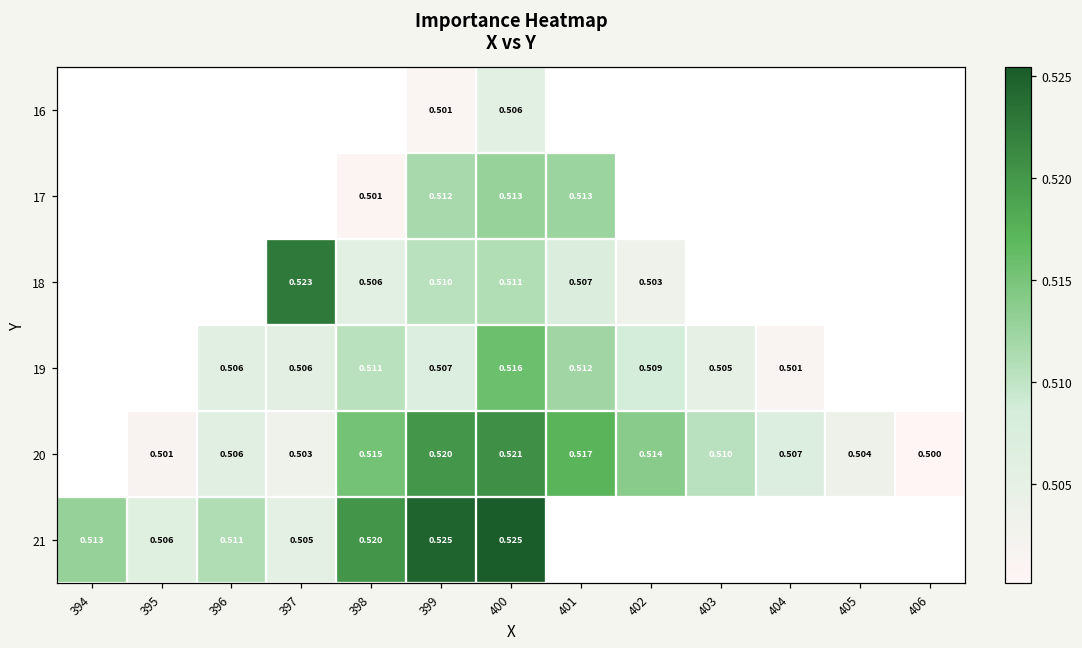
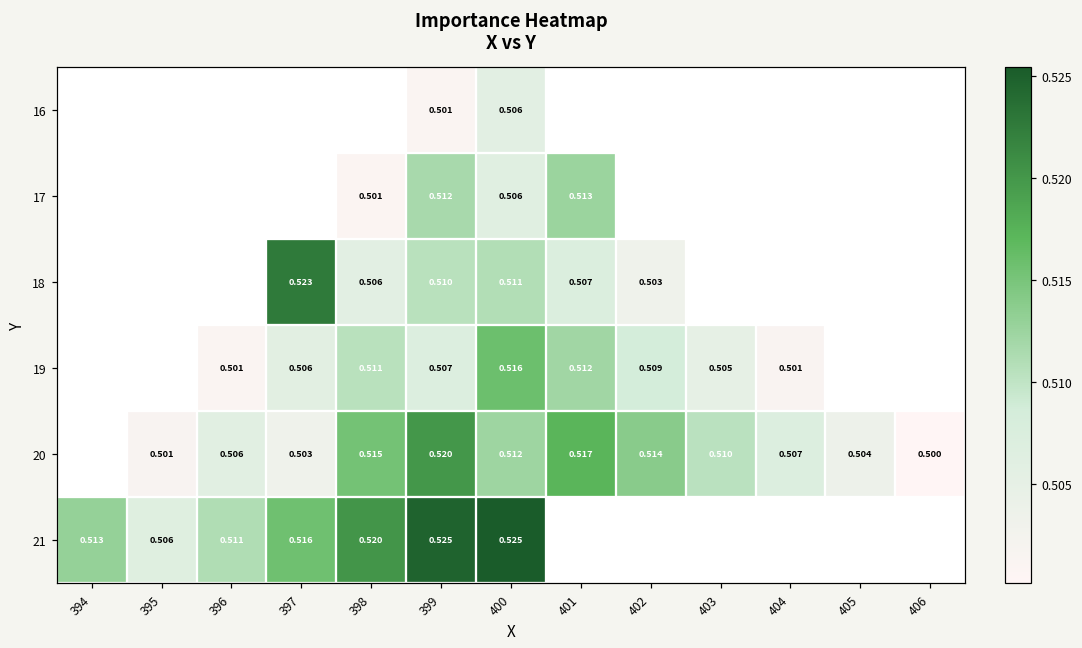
  {
    "16": {
      "399": 0.501,
      "400": 0.506
    },
    "17": {
      "398": 0.501,
      "399": 0.512,
-     "400": 0.513,
+     "400": 0.506,
      "401": 0.513
    },
    "18": {
      "397": 0.523,
      "398": 0.506,
      "399": 0.510,
      "400": 0.511,
      "401": 0.507,
      "402": 0.503
    },
    "19": {
-     "396": 0.506,
+     "396": 0.501,
      "397": 0.506,
      "398": 0.511,
      "399": 0.507,
      "400": 0.516,
      "401": 0.512,
      "402": 0.509,
      "403": 0.505,
      "404": 0.501
    },
    "20": {
      "395": 0.501,
      "396": 0.506,
      "397": 0.503,
      "398": 0.515,
      "399": 0.520,
-     "400": 0.521,
+     "400": 0.512,
      "401": 0.517,
      "402": 0.514,
      "403": 0.510,
      "404": 0.507,
      "405": 0.504,
      "406": 0.500
    },
    "21": {
      "394": 0.513,
      "395": 0.506,
      "396": 0.511,
-     "397": 0.505,
+     "397": 0.516,
      "398": 0.520,
      "399": 0.525,
      "400": 0.525
    }
  }
